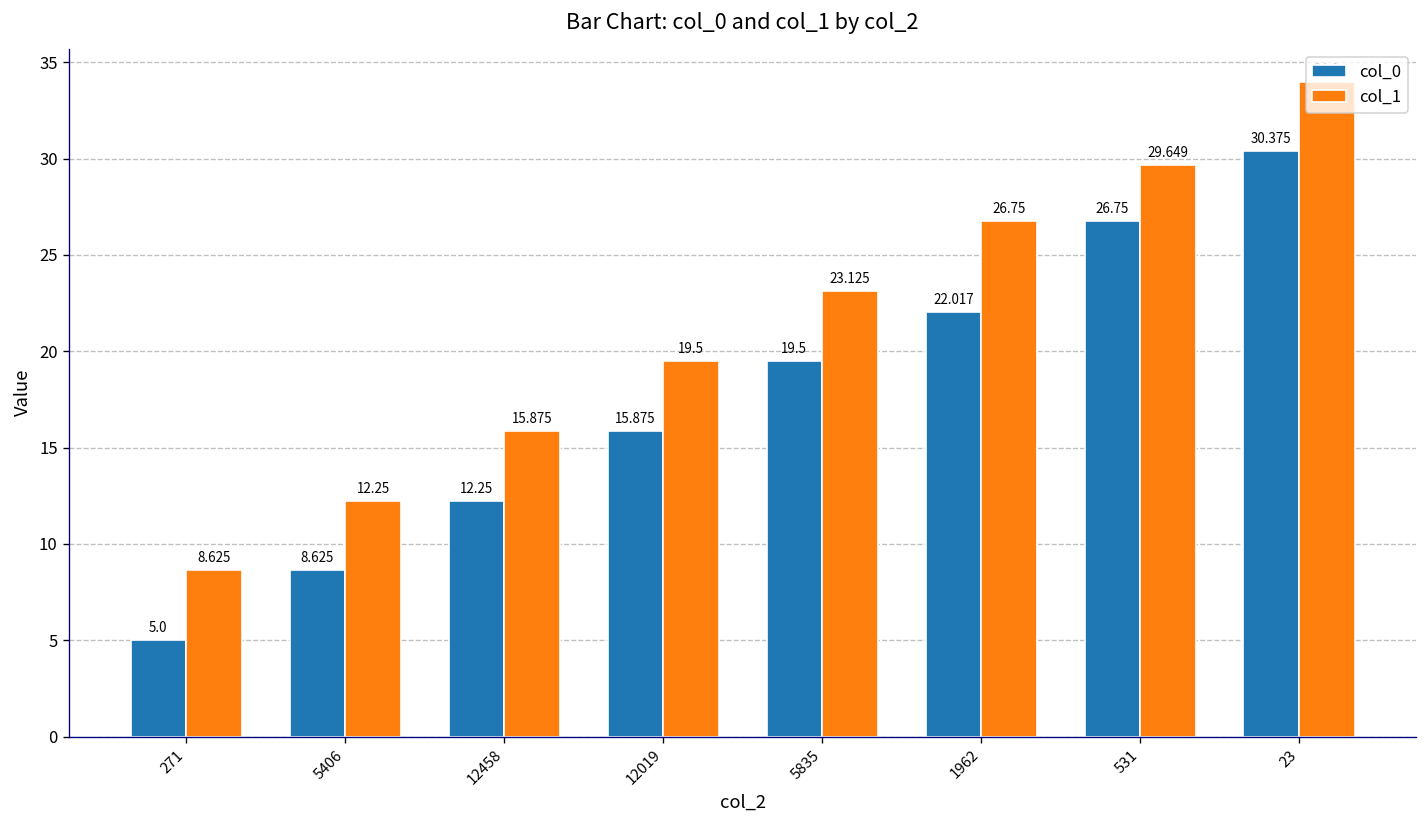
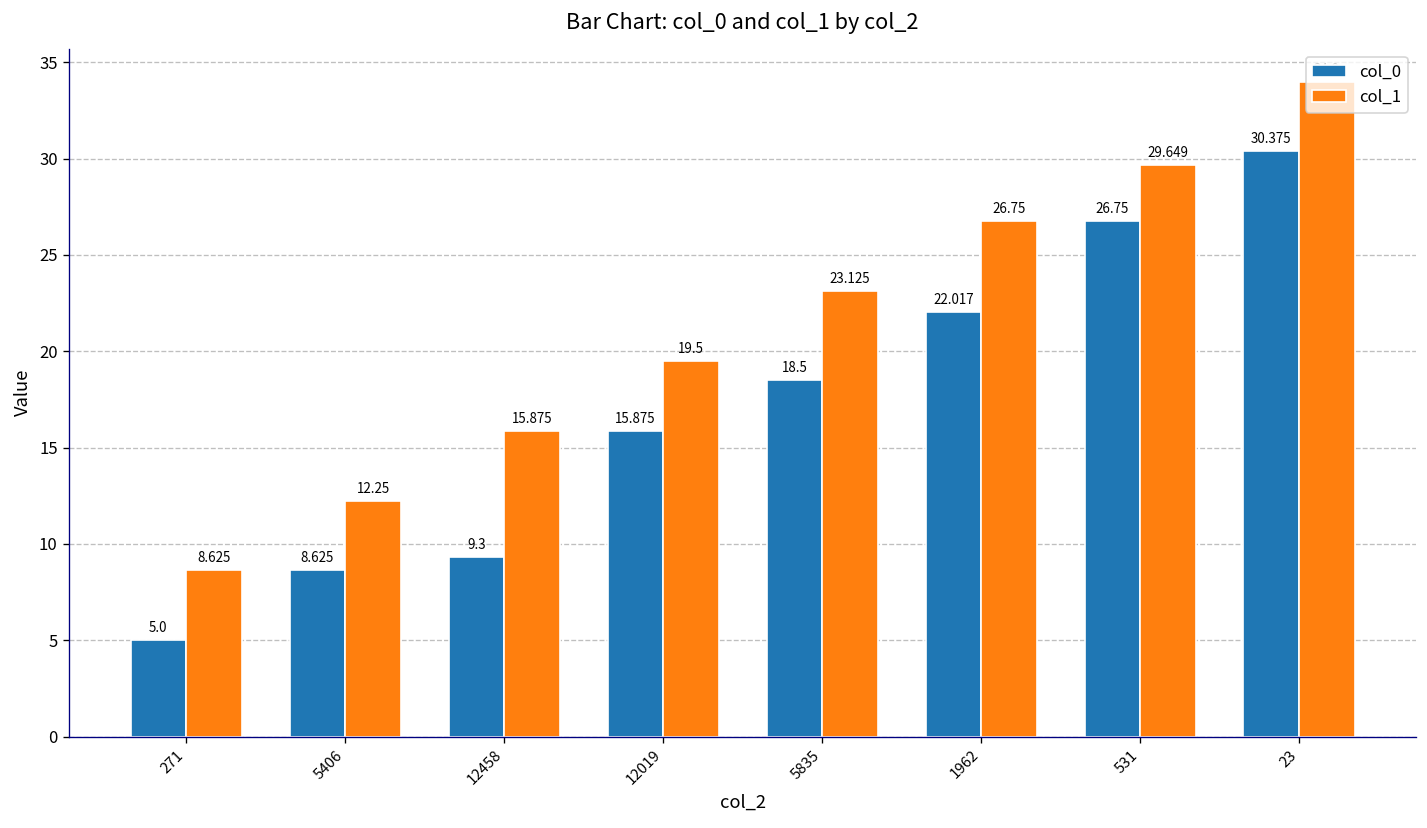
  {
    "col_0": {
      "271": 5.0,
      "5406": 8.625,
-     "12458": 12.25,
+     "12458": 9.3,
      "12019": 15.875,
-     "5835": 19.5,
+     "5835": 18.5,
      "1962": 22.017,
      "531": 26.75,
      "23": 30.375
    },
    "col_1": {
      "271": 8.625,
      "5406": 12.25,
      "12458": 15.875,
      "12019": 19.5,
      "5835": 23.125,
      "1962": 26.75,
      "531": 29.649
    }
  }
